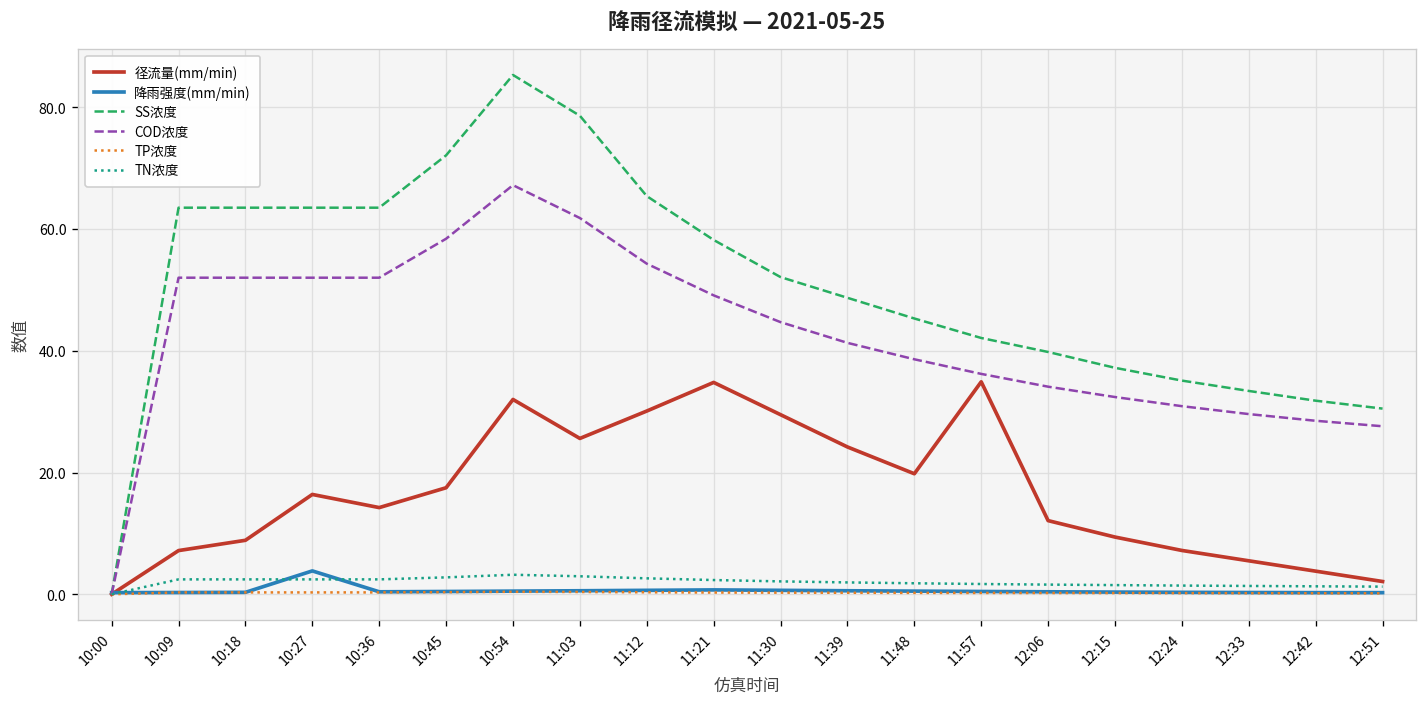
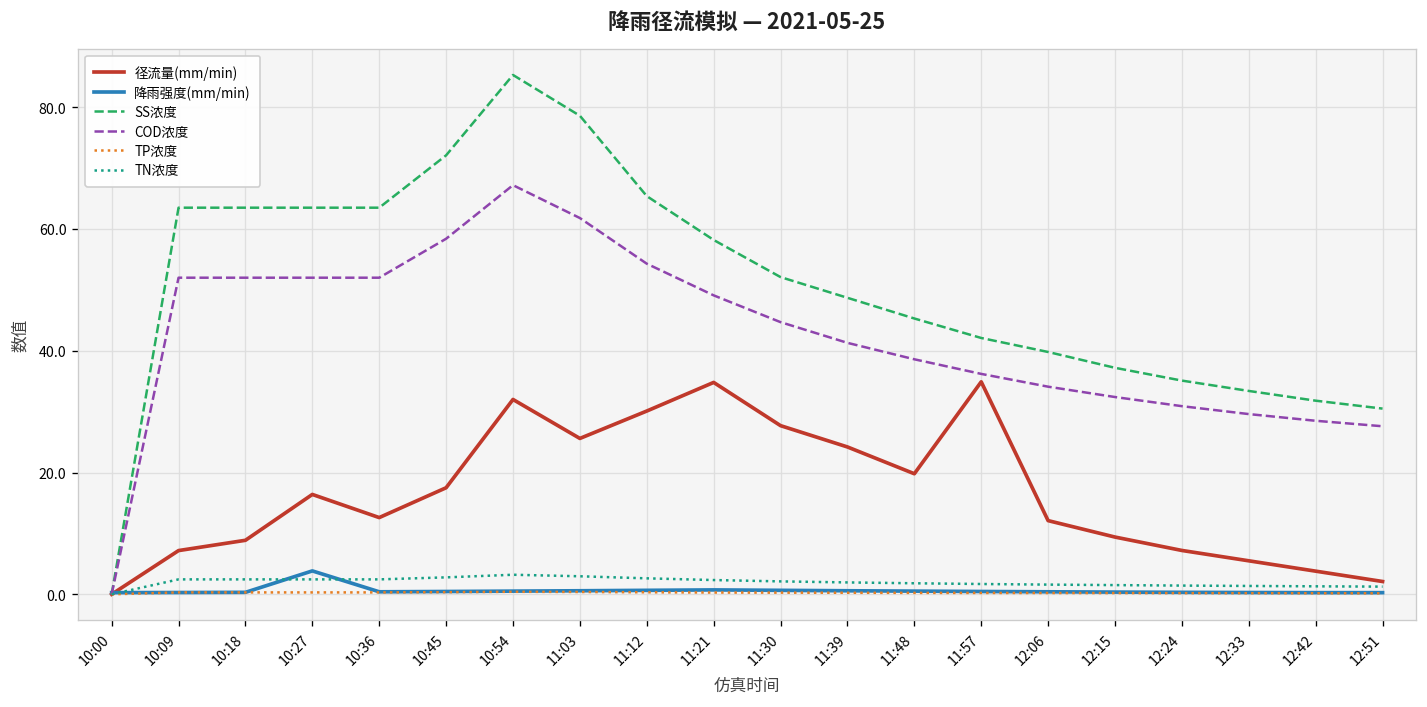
  {
    "径流量(mm/min)": {
      "10:09": 7,
      "10:18": 9,
      "10:27": 16,
-     "10:36": 14,
+     "10:36": 13,
      "10:45": 18,
      "10:54": 32,
      "11:03": 26,
      "11:12": 30,
      "11:21": 35,
-     "11:30": 30,
+     "11:30": 28,
      "11:39": 24,
      "11:48": 20,
      "11:57": 35,
      "12:06": 12,
      "12:15": 9,
      "12:24": 7,
      "12:33": 6,
      "12:42": 4,
      "12:51": 2
    },
    "降雨强度(mm/min)": {
      "10:27": 4
    },
    "COD浓度": {
      "10:09": 52,
      "10:18": 52,
      "10:27": 52,
      "10:36": 52,
      "10:45": 58,
      "10:54": 67,
      "11:03": 62,
      "11:12": 54,
      "11:21": 49,
      "11:30": 45,
      "11:39": 41,
      "11:48": 39,
      "11:57": 36,
      "12:06": 34,
      "12:15": 32,
      "12:24": 31,
      "12:33": 30,
      "12:42": 29,
      "12:51": 28
    },
    "TP浓度": {
      "10:27": 0
    }
  }
